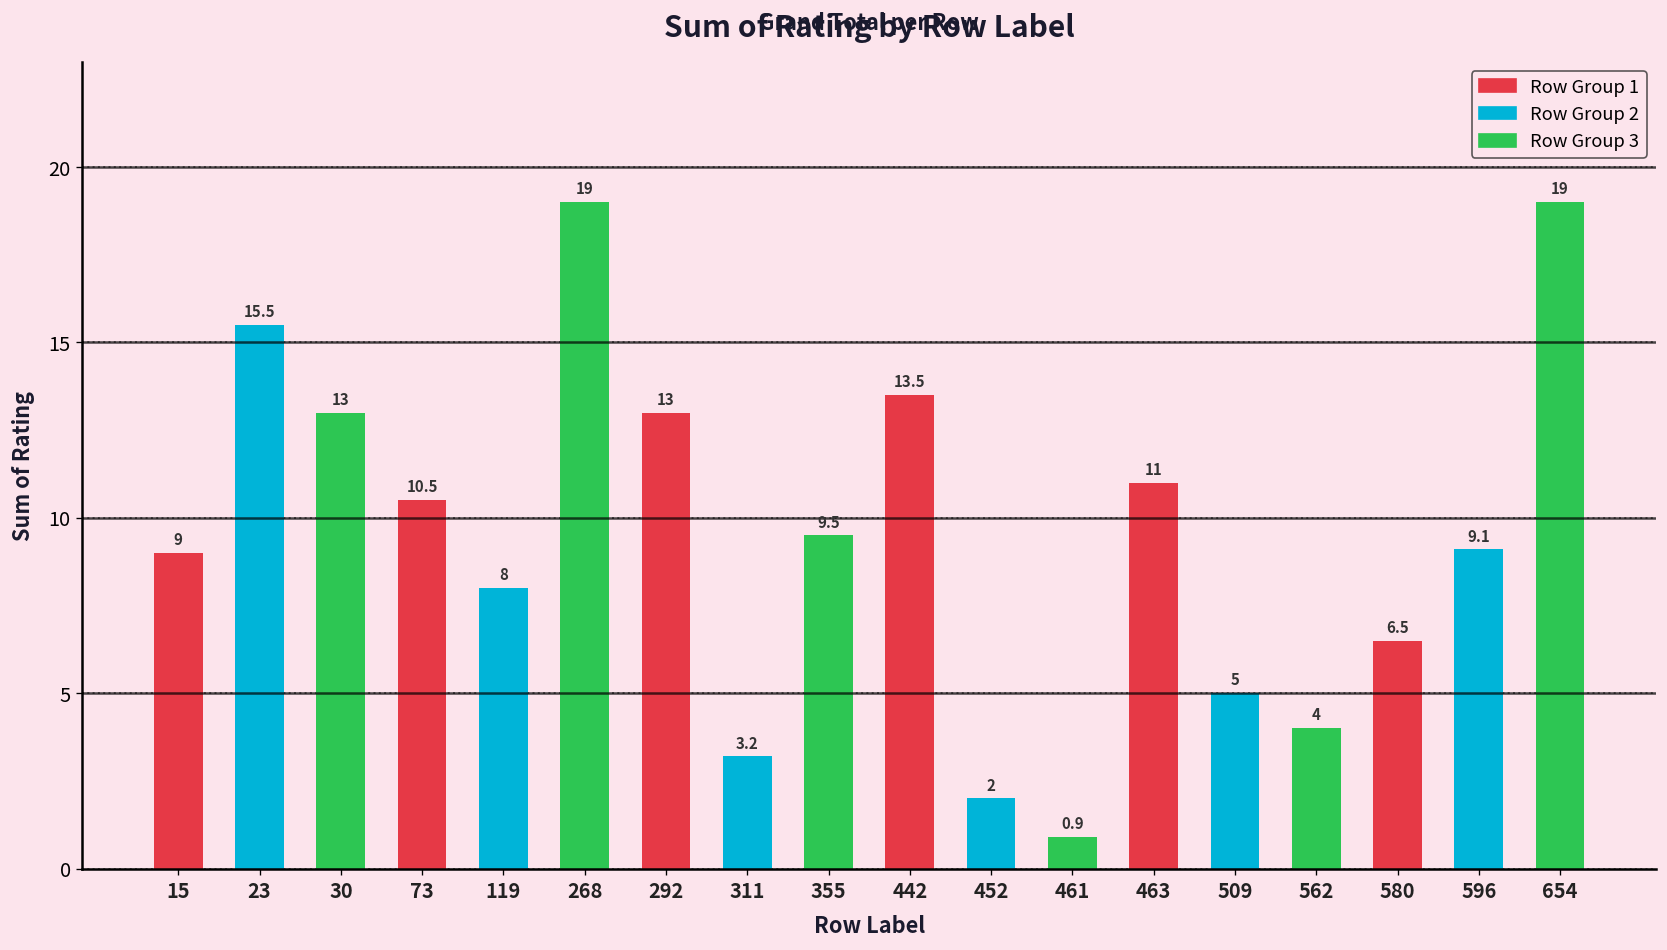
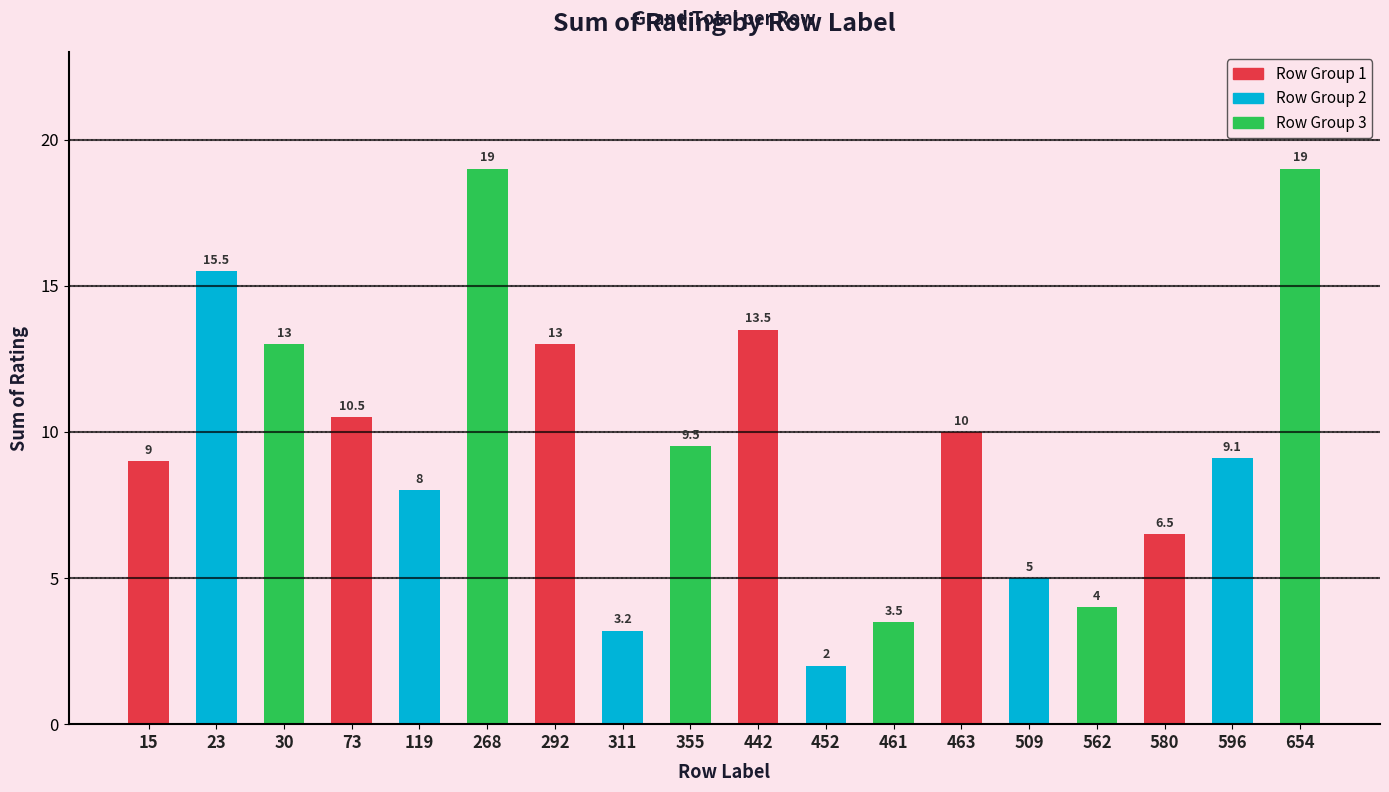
  {
    "15": 9,
    "23": 15.5,
    "30": 13,
    "73": 10.5,
    "119": 8,
    "268": 19,
    "292": 13,
    "311": 3.2,
    "355": 9.5,
    "442": 13.5,
    "452": 2,
-   "461": 0.9,
-   "463": 11,
+   "461": 3.5,
+   "463": 10,
    "509": 5,
    "562": 4,
    "580": 6.5,
    "596": 9.1,
    "654": 19
  }
